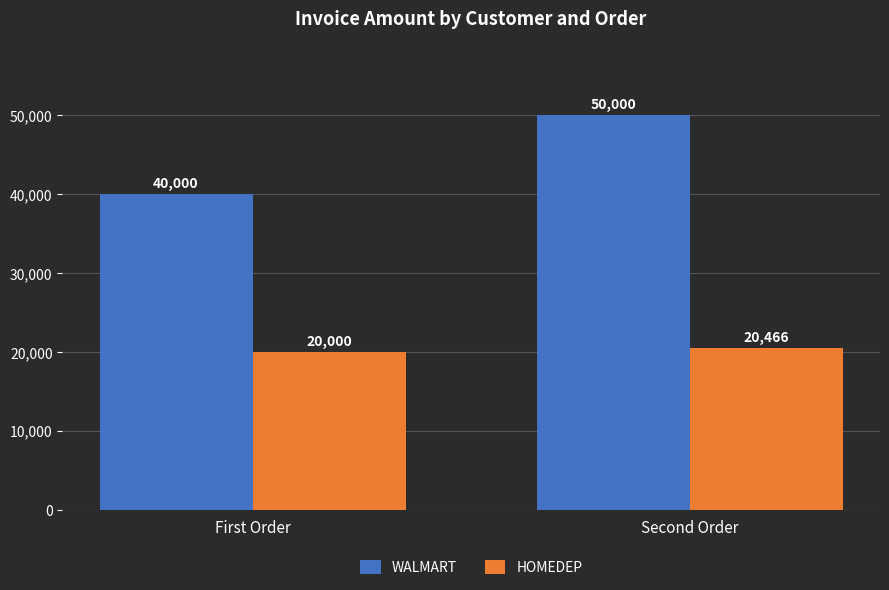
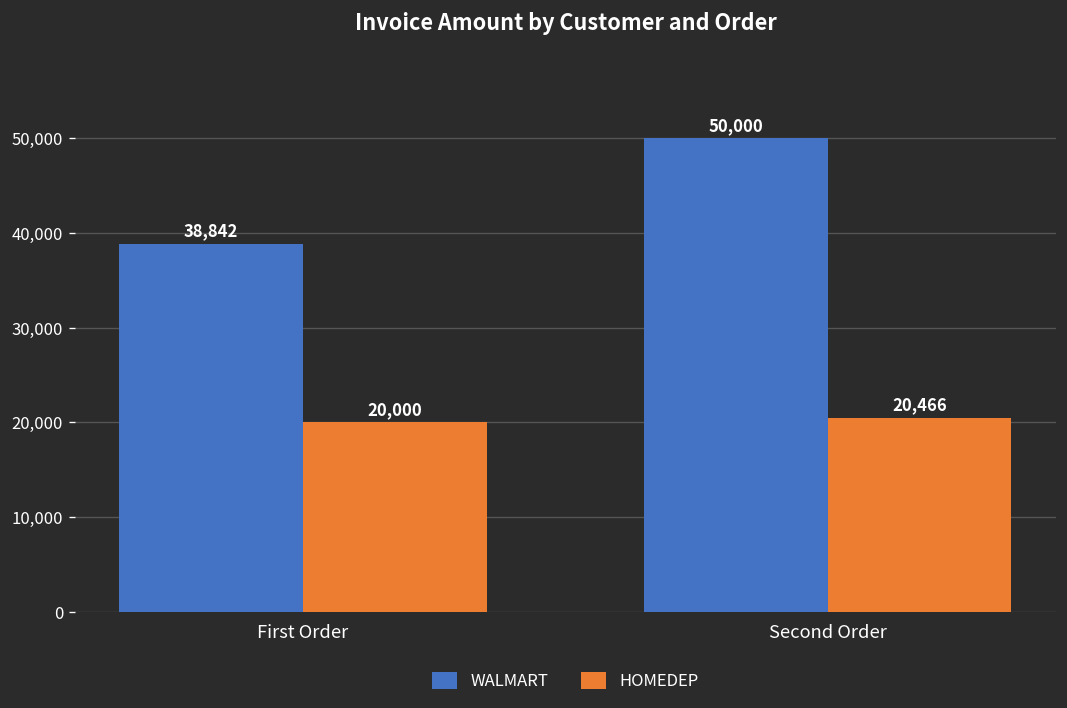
  {
    "WALMART": {
-     "First Order": "40,000",
+     "First Order": "38,842",
      "Second Order": "50,000"
    },
    "HOMEDEP": {
      "First Order": "20,000",
      "Second Order": "20,466"
    }
  }
